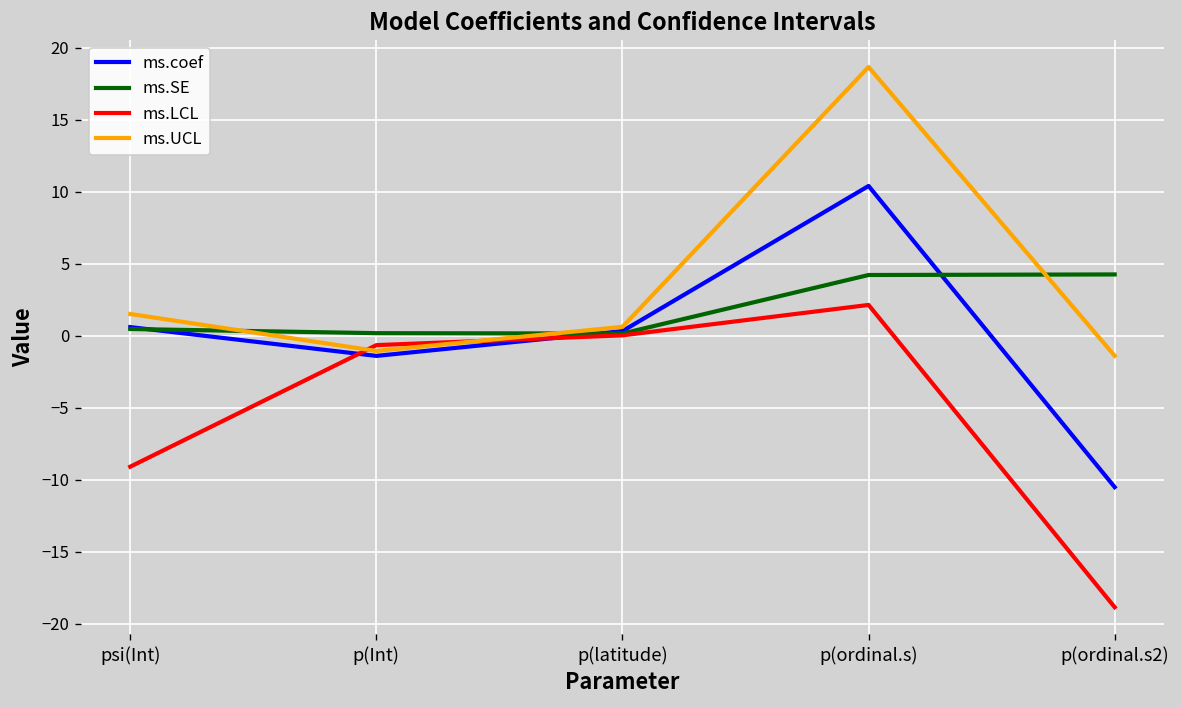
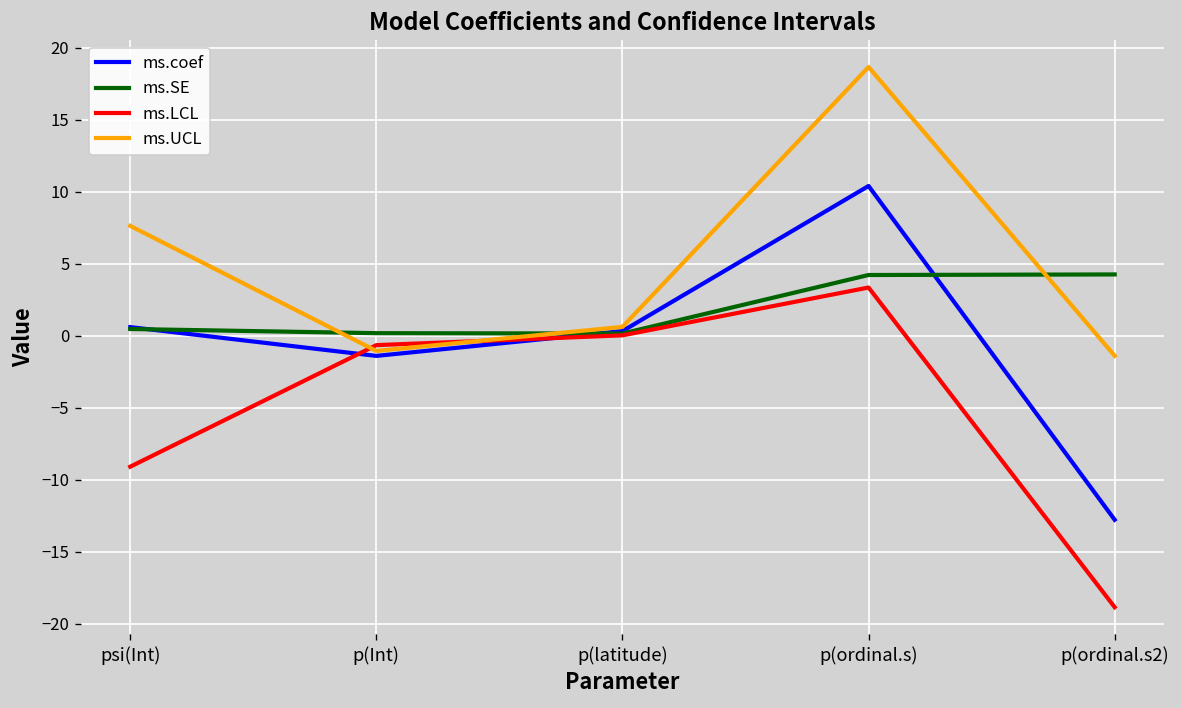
  {
    "ms.coef": {
      "p(Int)": -1.4,
      "p(ordinal.s)": 10.4,
-     "p(ordinal.s2)": -10.5
+     "p(ordinal.s2)": -12.8
    },
    "ms.SE": {
      "p(Int)": 0.2,
      "p(ordinal.s)": 4.2,
      "p(ordinal.s2)": 4.3
    },
    "ms.LCL": {
      "psi(Int)": -9.1,
      "p(Int)": -0.7,
-     "p(ordinal.s)": 2.1,
+     "p(ordinal.s)": 3.3,
      "p(ordinal.s2)": -18.9
    },
    "ms.UCL": {
-     "psi(Int)": 1.5,
+     "psi(Int)": 7.6,
      "p(Int)": -1.1,
      "p(latitude)": 0.6,
      "p(ordinal.s)": 18.7,
      "p(ordinal.s2)": -1.4
    }
  }
